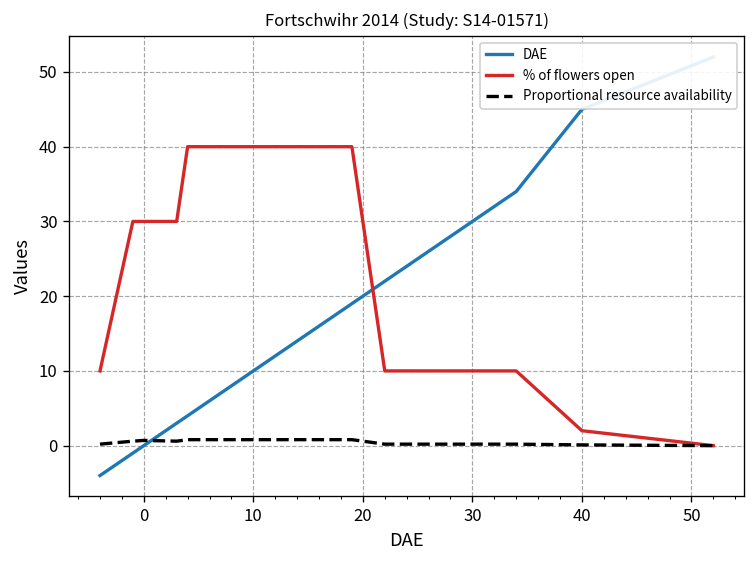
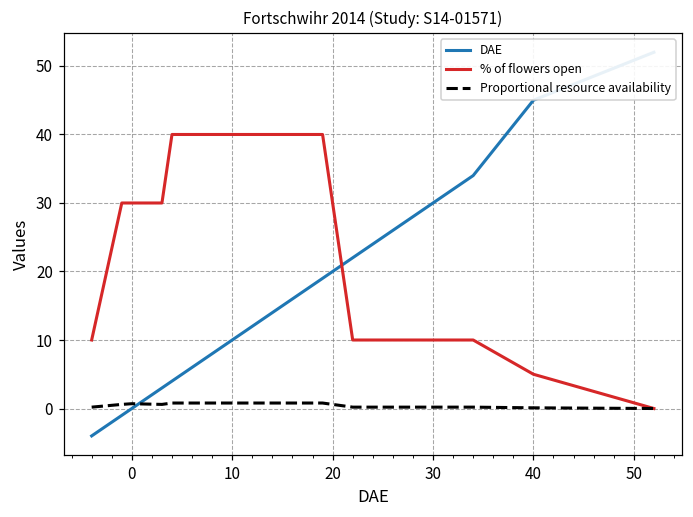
  {
    "DAE": {
      "0": 0,
      "40": 45
    },
    "% of flowers open": {
      "0": 30,
-     "40": 2
+     "40": 5
    },
    "Proportional resource availability": {
      "0": 1,
      "40": 0
    }
  }
